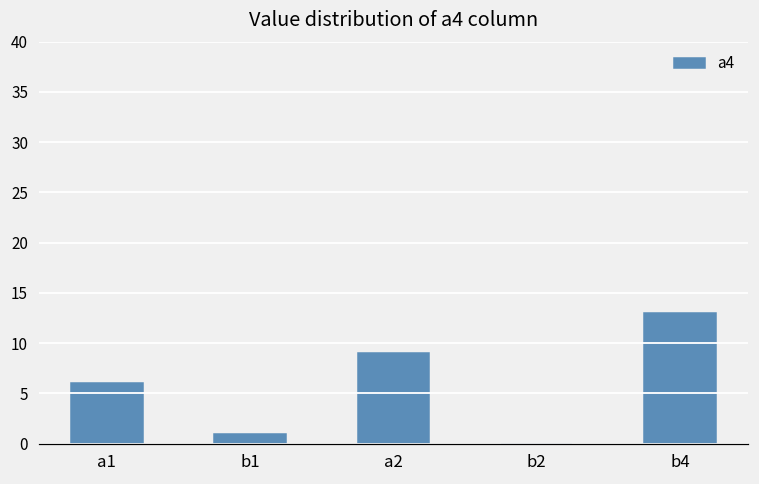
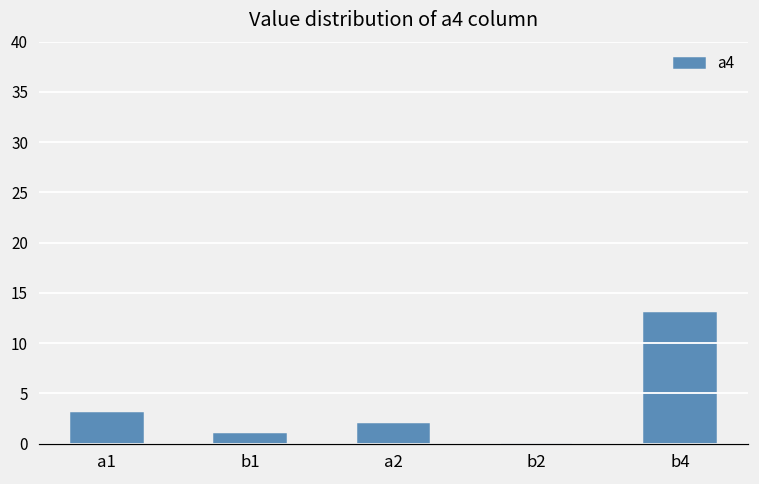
  {
-   "a1": 6,
+   "a1": 3,
    "b1": 1,
-   "a2": 9,
+   "a2": 2,
    "b2": 0,
    "b4": 13
  }
